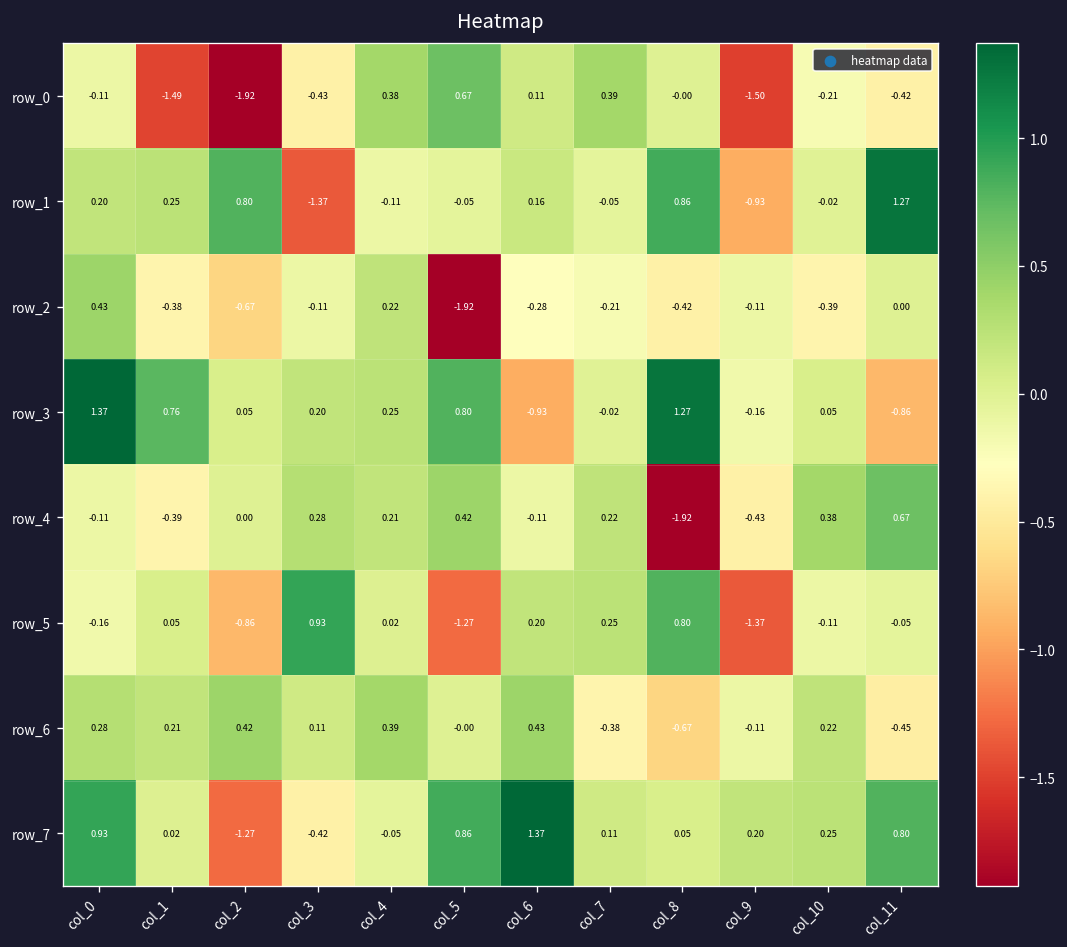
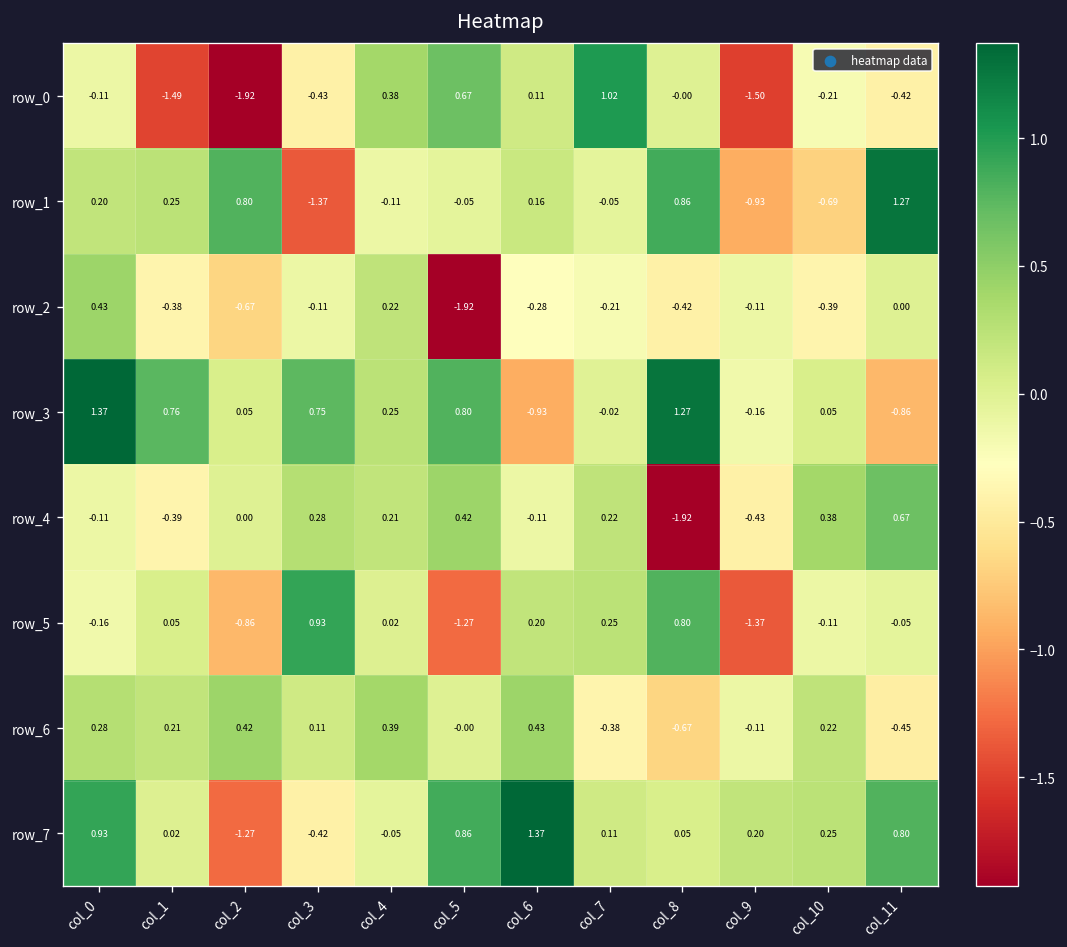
  {
    "row_0": {
      "col_0": -0.11,
      "col_1": -1.49,
      "col_2": -1.92,
      "col_3": -0.43,
      "col_4": 0.38,
      "col_5": 0.67,
      "col_6": 0.11,
-     "col_7": 0.39,
+     "col_7": 1.02,
      "col_8": -0.00,
      "col_9": -1.50,
      "col_10": -0.21,
      "col_11": -0.42
    },
    "row_1": {
      "col_0": 0.20,
      "col_1": 0.25,
      "col_2": 0.80,
      "col_3": -1.37,
      "col_4": -0.11,
      "col_5": -0.05,
      "col_6": 0.16,
      "col_7": -0.05,
      "col_8": 0.86,
      "col_9": -0.93,
-     "col_10": -0.02,
+     "col_10": -0.69,
      "col_11": 1.27
    },
    "row_2": {
      "col_0": 0.43,
      "col_1": -0.38,
      "col_2": -0.67,
      "col_3": -0.11,
      "col_4": 0.22,
      "col_5": -1.92,
      "col_6": -0.28,
      "col_7": -0.21,
      "col_8": -0.42,
      "col_9": -0.11,
      "col_10": -0.39,
      "col_11": 0.00
    },
    "row_3": {
      "col_0": 1.37,
      "col_1": 0.76,
      "col_2": 0.05,
-     "col_3": 0.20,
+     "col_3": 0.75,
      "col_4": 0.25,
      "col_5": 0.80,
      "col_6": -0.93,
      "col_7": -0.02,
      "col_8": 1.27,
      "col_9": -0.16,
      "col_10": 0.05,
      "col_11": -0.86
    },
    "row_4": {
      "col_0": -0.11,
      "col_1": -0.39,
      "col_2": 0.00,
      "col_3": 0.28,
      "col_4": 0.21,
      "col_5": 0.42,
      "col_6": -0.11,
      "col_7": 0.22,
      "col_8": -1.92,
      "col_9": -0.43,
      "col_10": 0.38,
      "col_11": 0.67
    },
    "row_5": {
      "col_0": -0.16,
      "col_1": 0.05,
      "col_2": -0.86,
      "col_3": 0.93,
      "col_4": 0.02,
      "col_5": -1.27,
      "col_6": 0.20,
      "col_7": 0.25,
      "col_8": 0.80,
      "col_9": -1.37,
      "col_10": -0.11,
      "col_11": -0.05
    },
    "row_6": {
      "col_0": 0.28,
      "col_1": 0.21,
      "col_2": 0.42,
      "col_3": 0.11,
      "col_4": 0.39,
      "col_5": -0.00,
      "col_6": 0.43,
      "col_7": -0.38,
      "col_8": -0.67,
      "col_9": -0.11,
      "col_10": 0.22,
      "col_11": -0.45
    },
    "row_7": {
      "col_0": 0.93,
      "col_1": 0.02,
      "col_2": -1.27,
      "col_3": -0.42,
      "col_4": -0.05,
      "col_5": 0.86,
      "col_6": 1.37,
      "col_7": 0.11,
      "col_8": 0.05,
      "col_9": 0.20,
      "col_10": 0.25,
      "col_11": 0.80
    }
  }
